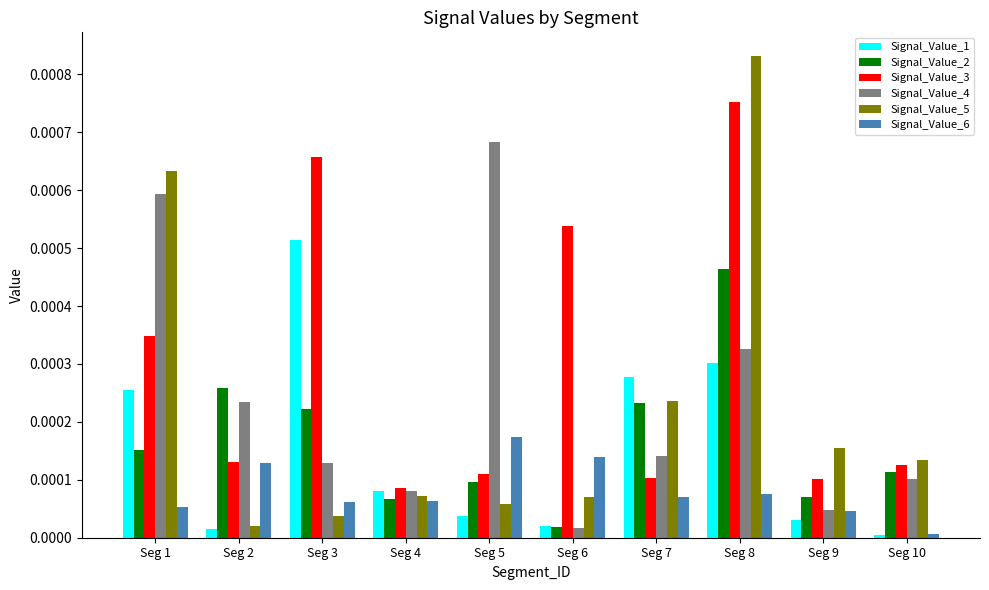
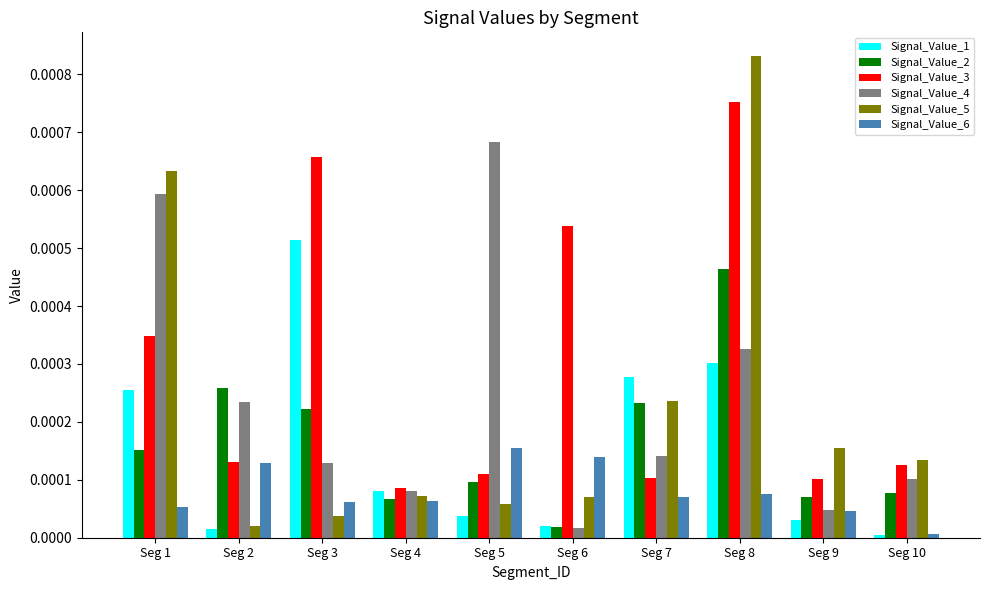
  {
    "Signal_Value_1": {
      "Seg 1": 0.00026,
      "Seg 2": 0.00002,
      "Seg 3": 0.00051,
      "Seg 4": 0.00008,
      "Seg 5": 0.00004,
      "Seg 6": 0.00002,
      "Seg 7": 0.00028,
      "Seg 8": 0.00030,
      "Seg 9": 0.00003,
      "Seg 10": 0.00001
    },
    "Signal_Value_2": {
      "Seg 1": 0.00015,
      "Seg 2": 0.00026,
      "Seg 3": 0.00022,
      "Seg 4": 0.00007,
      "Seg 5": 0.00010,
      "Seg 6": 0.00002,
      "Seg 7": 0.00023,
      "Seg 8": 0.00046,
      "Seg 9": 0.00007,
-     "Seg 10": 0.00011
+     "Seg 10": 0.00008
    },
    "Signal_Value_3": {
      "Seg 1": 0.00035,
      "Seg 2": 0.00013,
      "Seg 3": 0.00066,
      "Seg 4": 0.00009,
      "Seg 5": 0.00011,
      "Seg 6": 0.00054,
      "Seg 7": 0.00010,
      "Seg 8": 0.00075,
      "Seg 9": 0.00010,
      "Seg 10": 0.00013
    },
    "Signal_Value_4": {
      "Seg 1": 0.00059,
      "Seg 2": 0.00023,
      "Seg 3": 0.00013,
      "Seg 4": 0.00008,
      "Seg 5": 0.00068,
      "Seg 6": 0.00002,
      "Seg 7": 0.00014,
      "Seg 8": 0.00033,
      "Seg 9": 0.00005,
      "Seg 10": 0.00010
    },
    "Signal_Value_5": {
      "Seg 1": 0.00063,
      "Seg 2": 0.00002,
      "Seg 3": 0.00004,
      "Seg 4": 0.00007,
      "Seg 5": 0.00006,
      "Seg 6": 0.00007,
      "Seg 7": 0.00024,
      "Seg 8": 0.00083,
      "Seg 9": 0.00016,
      "Seg 10": 0.00013
    },
    "Signal_Value_6": {
      "Seg 1": 0.00005,
      "Seg 2": 0.00013,
      "Seg 3": 0.00006,
      "Seg 4": 0.00006,
-     "Seg 5": 0.00017,
+     "Seg 5": 0.00016,
      "Seg 6": 0.00014,
      "Seg 7": 0.00007,
      "Seg 8": 0.00008,
      "Seg 9": 0.00005,
      "Seg 10": 0.00001
    }
  }
